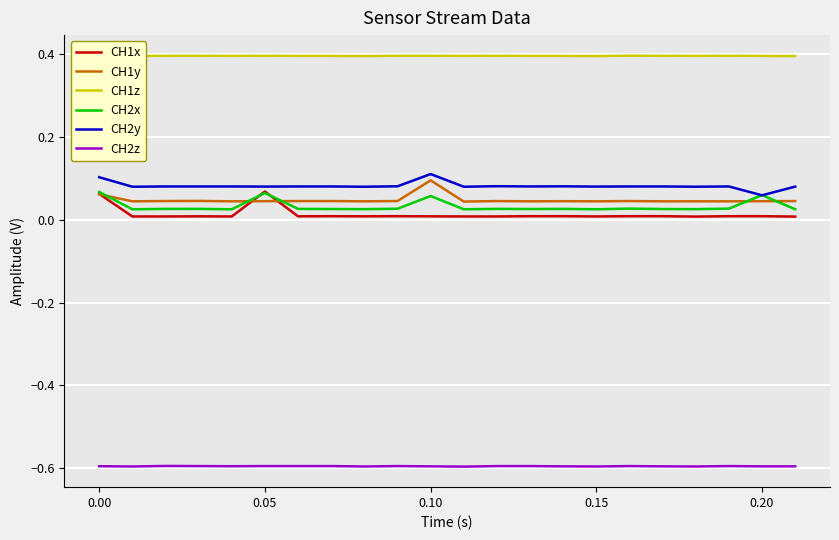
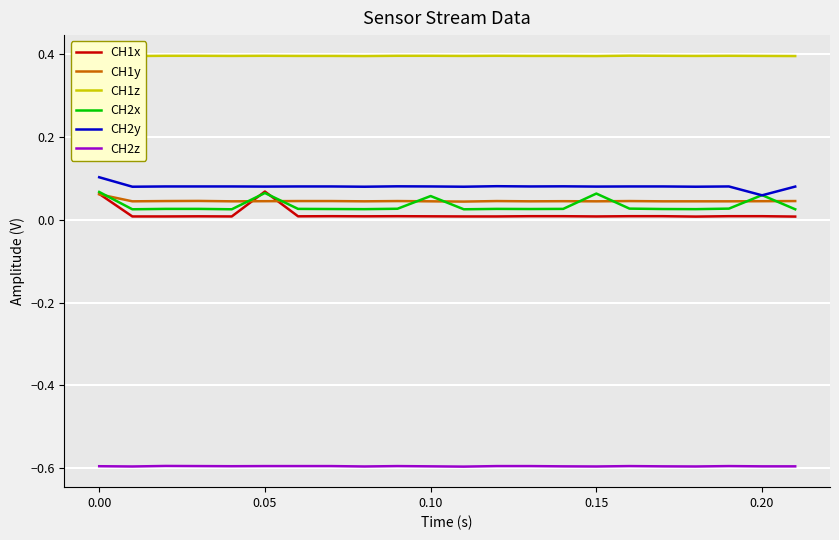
  {
    "CH1x": {
      "0.10": 0.01,
      "0.15": 0.01,
      "0.20": 0.01
    },
    "CH1y": {
      "0.05": 0.05,
-     "0.10": 0.10,
+     "0.10": 0.04,
      "0.15": 0.04,
      "0.20": 0.05
    },
    "CH1z": {
      "0.05": 0.40,
      "0.10": 0.40,
      "0.15": 0.40,
      "0.20": 0.40
    },
    "CH2x": {
      "0.10": 0.06,
-     "0.15": 0.03
+     "0.15": 0.06
    },
    "CH2y": {
      "0.00": 0.10,
      "0.05": 0.08,
-     "0.10": 0.11,
+     "0.10": 0.08,
      "0.15": 0.08
    },
    "CH2z": {
      "0.00": -0.60,
      "0.05": -0.60,
      "0.10": -0.60,
      "0.15": -0.60,
      "0.20": -0.60
    }
  }
